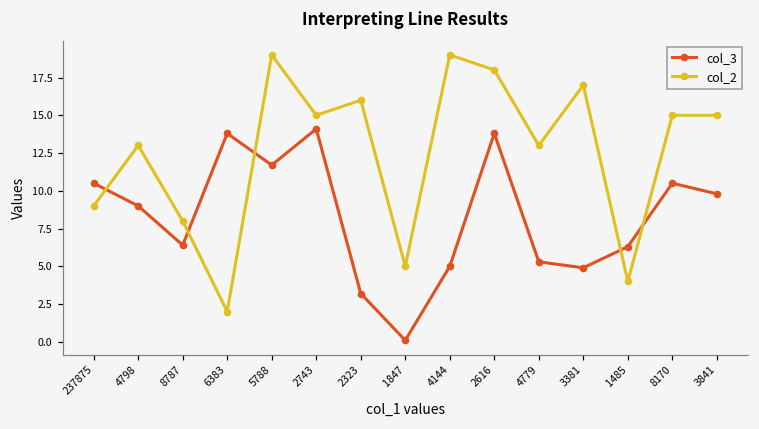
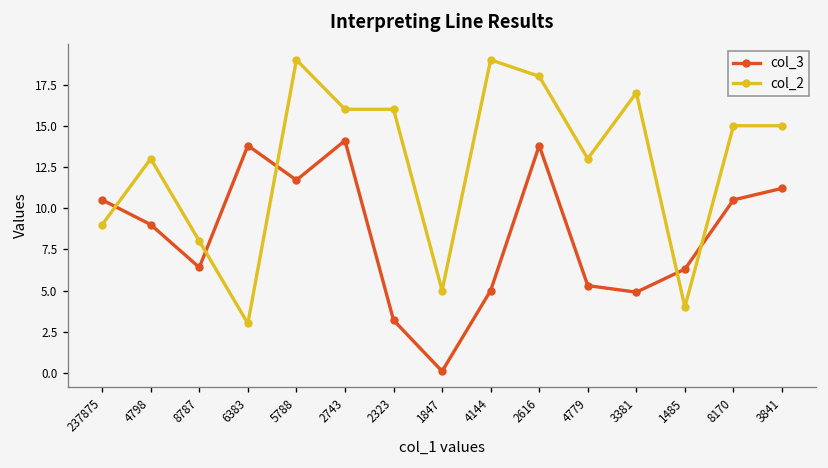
  {
    "col_3": {
      "237875": 10.5,
      "4798": 9.0,
      "8787": 6.4,
      "6383": 13.8,
      "5788": 11.7,
      "2743": 14.1,
      "2323": 3.2,
      "1847": 0.1,
      "4144": 5.0,
      "2616": 13.8,
      "4779": 5.3,
      "3381": 4.9,
      "1485": 6.3,
      "8170": 10.5,
-     "3841": 9.8
+     "3841": 11.2
    },
    "col_2": {
      "237875": 9,
      "4798": 13,
      "8787": 8,
-     "6383": 2,
+     "6383": 3,
      "5788": 19,
-     "2743": 15,
+     "2743": 16,
      "2323": 16,
      "1847": 5,
      "4144": 19,
      "2616": 18,
      "4779": 13,
      "3381": 17,
      "1485": 4,
      "8170": 15,
      "3841": 15
    }
  }
